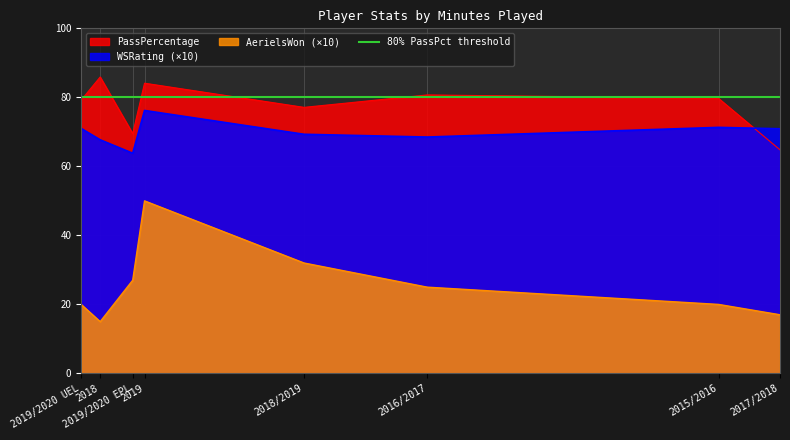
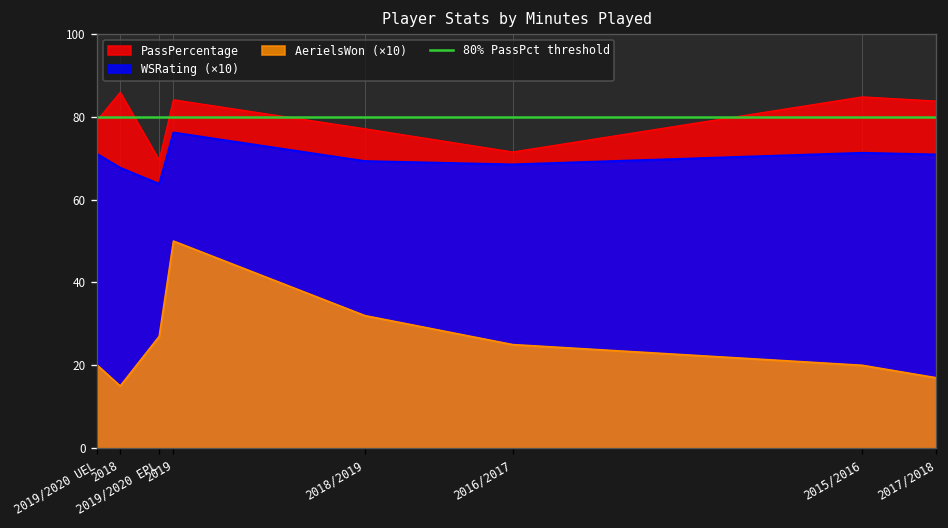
  {
    "PassPercentage": {
      "2019/2020 UEL": 79,
      "2018": 86,
      "2019/2020 EPL": 70,
      "2019": 84,
      "2018/2019": 77,
-     "2016/2017": 81,
-     "2015/2016": 80,
-     "2017/2018": 65
+     "2016/2017": 72,
+     "2015/2016": 85,
+     "2017/2018": 84
    },
    "WSRating (×10)": {
      "2019/2020 UEL": 71,
      "2018": 68,
      "2019/2020 EPL": 64,
      "2019": 76,
      "2018/2019": 69,
      "2016/2017": 69,
      "2015/2016": 71,
      "2017/2018": 71
    },
    "AerielsWon (×10)": {
      "2019/2020 UEL": 20,
      "2018": 15,
      "2019/2020 EPL": 27,
      "2019": 50,
      "2018/2019": 32,
      "2016/2017": 25,
      "2015/2016": 20,
      "2017/2018": 17
    }
  }
